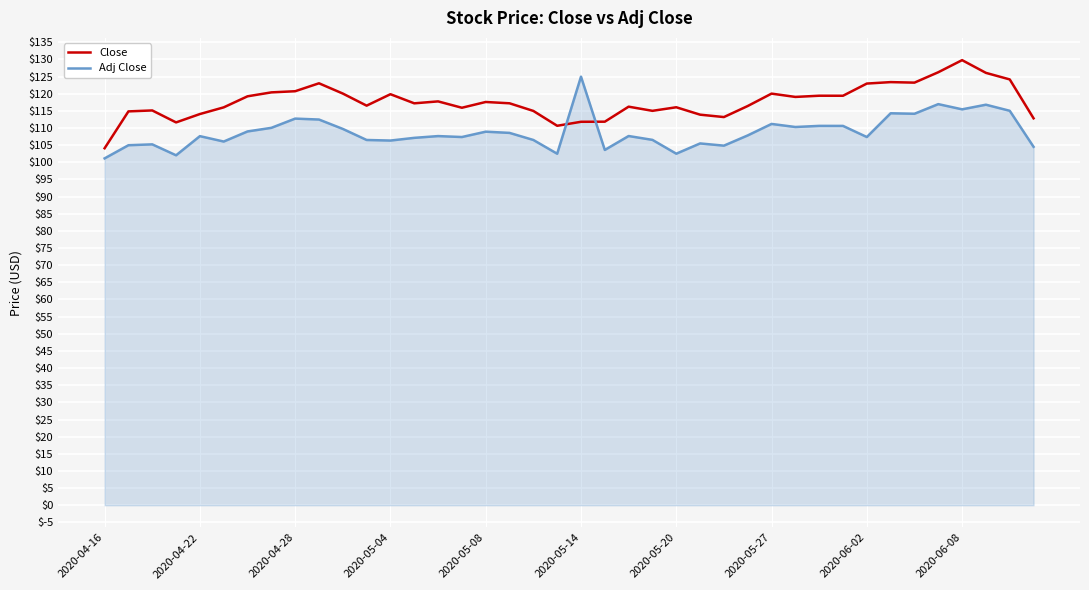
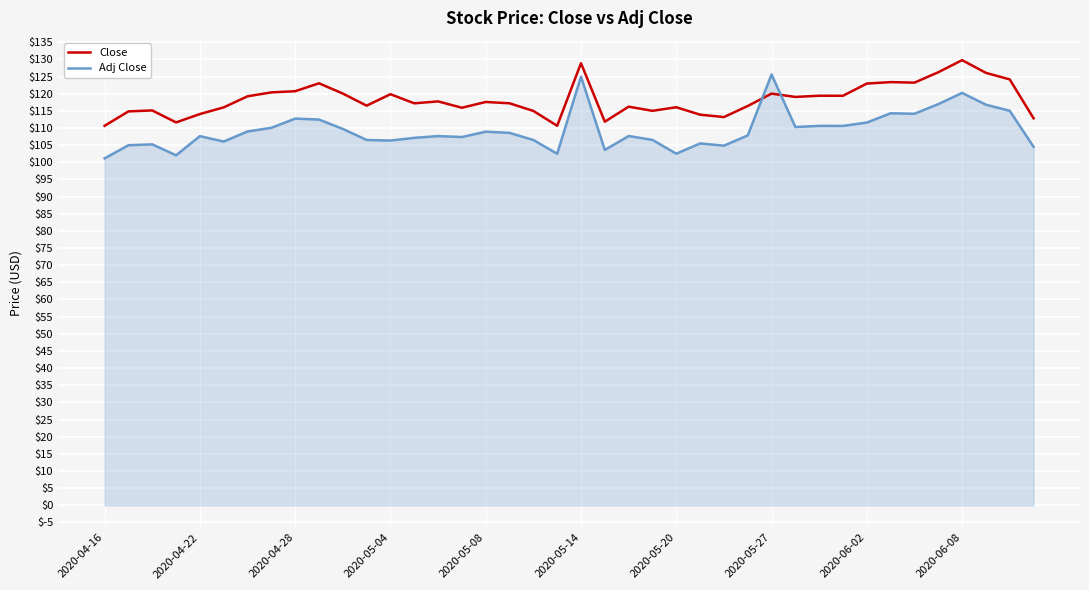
  {
    "Close": {
-     "2020-04-16": "$104",
+     "2020-04-16": "$111",
      "2020-04-22": "$114",
      "2020-04-28": "$121",
      "2020-05-04": "$120",
      "2020-05-08": "$118",
-     "2020-05-14": "$112",
+     "2020-05-14": "$129",
      "2020-05-20": "$116",
      "2020-05-27": "$120",
      "2020-06-02": "$123",
      "2020-06-08": "$130"
    },
    "Adj Close": {
      "2020-04-16": "$101",
      "2020-04-22": "$108",
      "2020-04-28": "$113",
      "2020-05-04": "$106",
      "2020-05-08": "$109",
      "2020-05-14": "$125",
      "2020-05-20": "$103",
-     "2020-05-27": "$111",
-     "2020-06-02": "$107",
-     "2020-06-08": "$115"
+     "2020-05-27": "$126",
+     "2020-06-02": "$112",
+     "2020-06-08": "$120"
    }
  }
